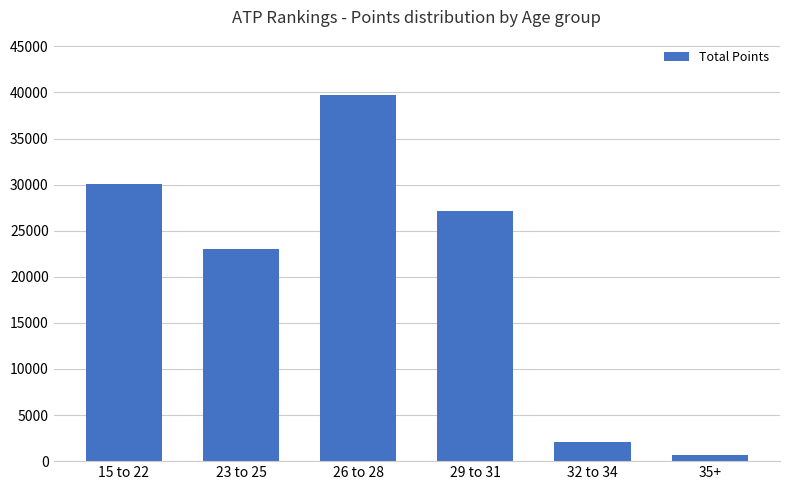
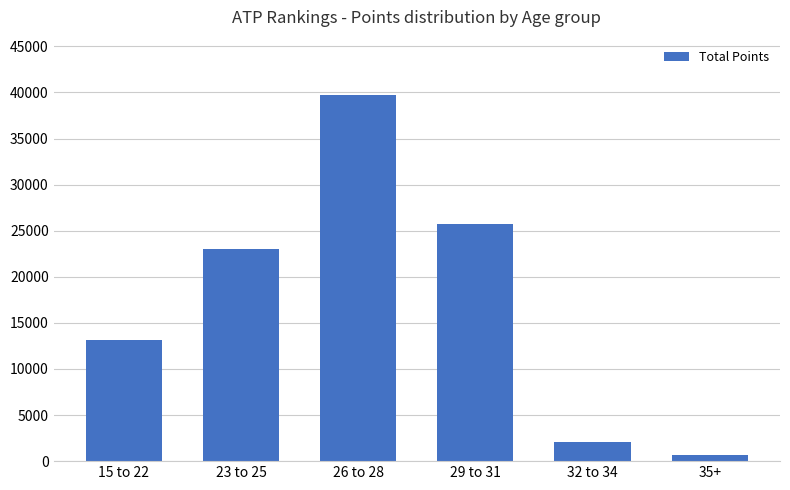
  {
-   "15 to 22": 30000,
+   "15 to 22": 13000,
    "23 to 25": 23000,
    "26 to 28": 40000,
-   "29 to 31": 27000,
+   "29 to 31": 26000,
    "32 to 34": 2000,
    "35+": 1000
  }
